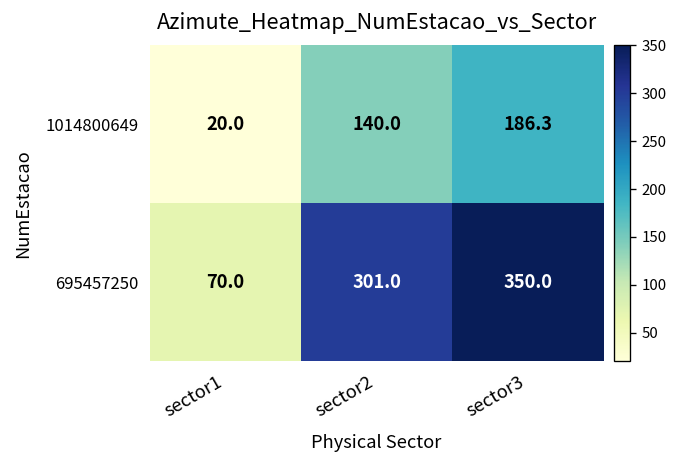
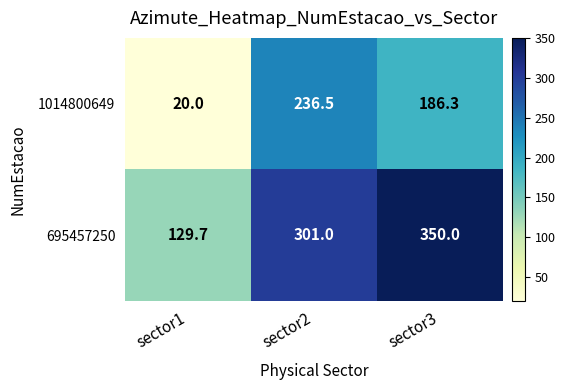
  {
    "1014800649": {
      "sector1": 20.0,
-     "sector2": 140.0,
+     "sector2": 236.5,
      "sector3": 186.3
    },
    "695457250": {
-     "sector1": 70.0,
+     "sector1": 129.7,
      "sector2": 301.0,
      "sector3": 350.0
    }
  }
